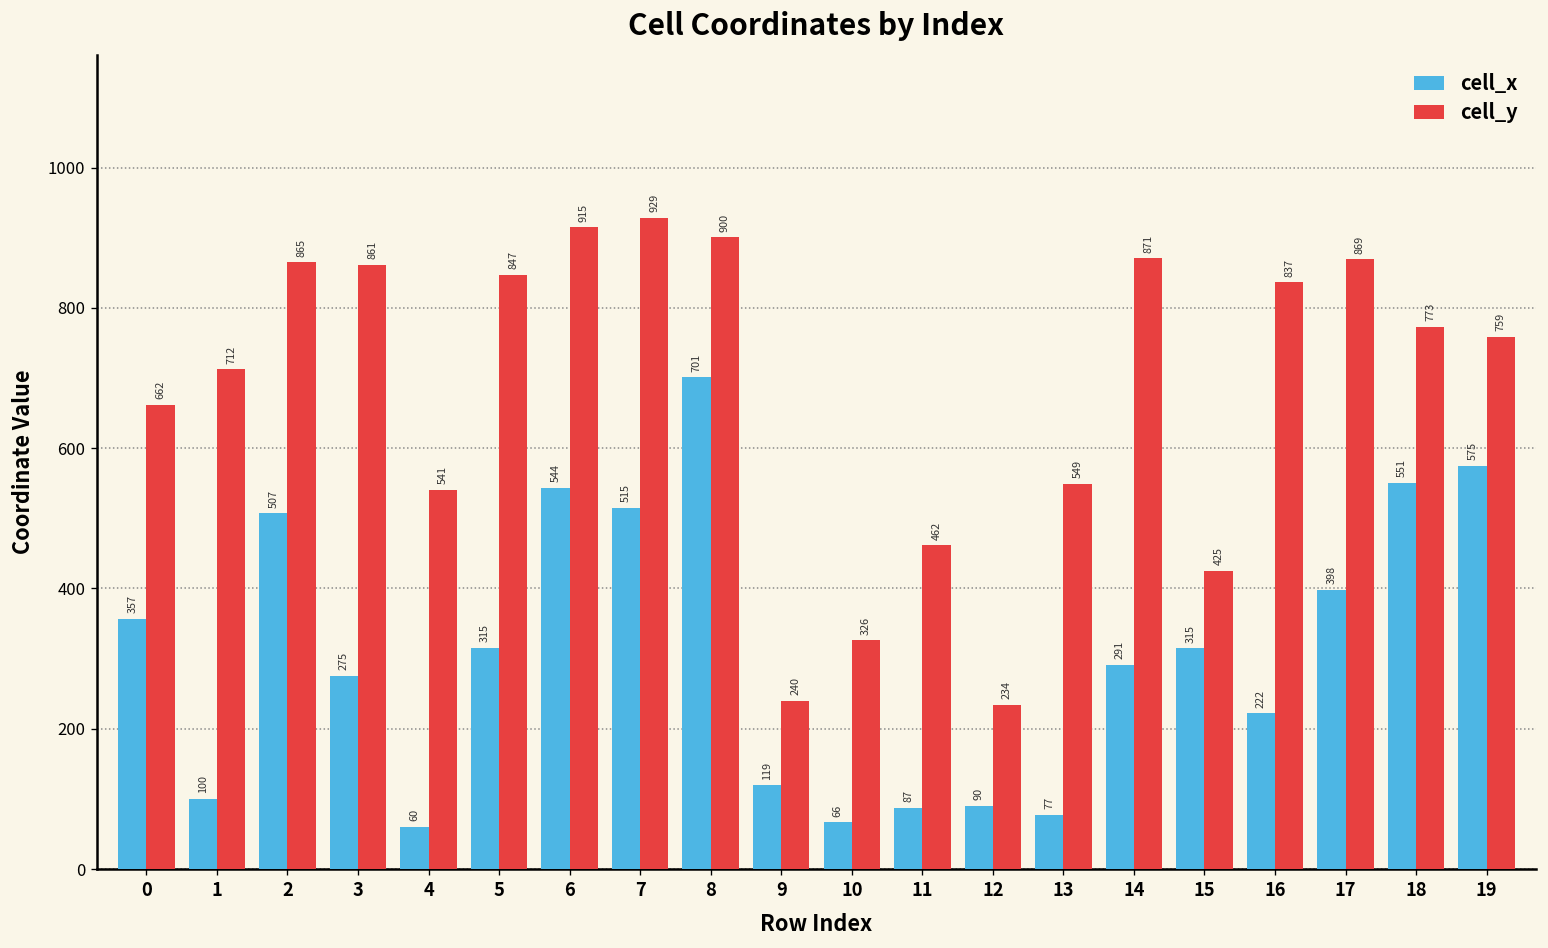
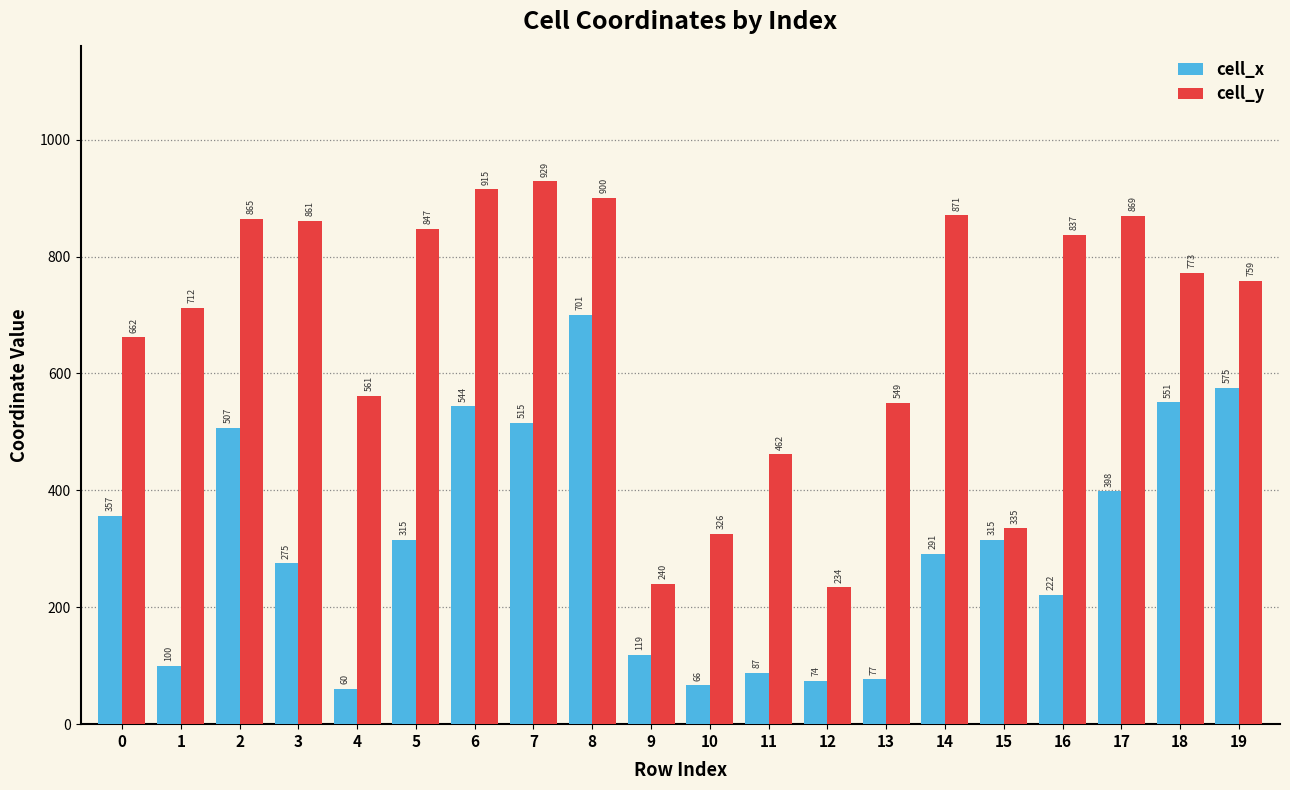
  {
    "cell_x": {
      "0": 357,
      "1": 100,
      "2": 507,
      "3": 275,
      "4": 60,
      "5": 315,
      "6": 544,
      "7": 515,
      "8": 701,
      "9": 119,
      "10": 66,
      "11": 87,
-     "12": 90,
+     "12": 74,
      "13": 77,
      "14": 291,
      "15": 315,
      "16": 222,
      "17": 398,
      "18": 551,
      "19": 575
    },
    "cell_y": {
      "0": 662,
      "1": 712,
      "2": 865,
      "3": 861,
-     "4": 541,
+     "4": 561,
      "5": 847,
      "6": 915,
      "7": 929,
      "8": 900,
      "9": 240,
      "10": 326,
      "11": 462,
      "12": 234,
      "13": 549,
      "14": 871,
-     "15": 425,
+     "15": 335,
      "16": 837,
      "17": 869,
      "18": 773,
      "19": 759
    }
  }
